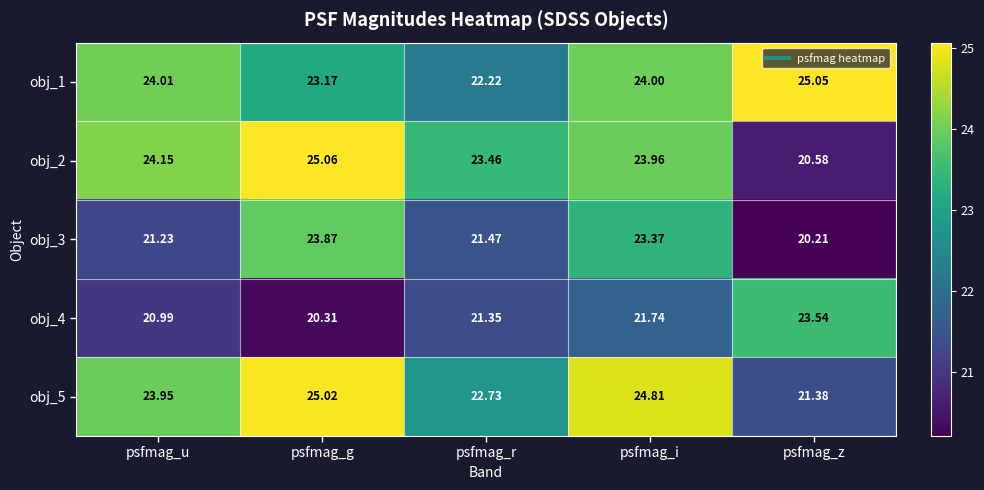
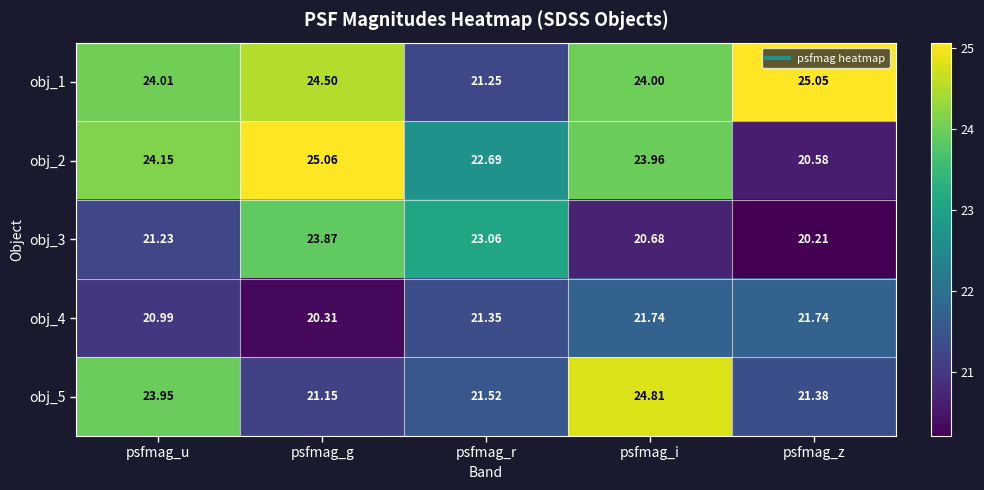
  {
    "obj_1": {
      "psfmag_u": 24.01,
-     "psfmag_g": 23.17,
-     "psfmag_r": 22.22,
+     "psfmag_g": 24.50,
+     "psfmag_r": 21.25,
      "psfmag_i": 24.00,
      "psfmag_z": 25.05
    },
    "obj_2": {
      "psfmag_u": 24.15,
      "psfmag_g": 25.06,
-     "psfmag_r": 23.46,
+     "psfmag_r": 22.69,
      "psfmag_i": 23.96,
      "psfmag_z": 20.58
    },
    "obj_3": {
      "psfmag_u": 21.23,
      "psfmag_g": 23.87,
-     "psfmag_r": 21.47,
-     "psfmag_i": 23.37,
+     "psfmag_r": 23.06,
+     "psfmag_i": 20.68,
      "psfmag_z": 20.21
    },
    "obj_4": {
      "psfmag_u": 20.99,
      "psfmag_g": 20.31,
      "psfmag_r": 21.35,
      "psfmag_i": 21.74,
-     "psfmag_z": 23.54
+     "psfmag_z": 21.74
    },
    "obj_5": {
      "psfmag_u": 23.95,
-     "psfmag_g": 25.02,
-     "psfmag_r": 22.73,
+     "psfmag_g": 21.15,
+     "psfmag_r": 21.52,
      "psfmag_i": 24.81,
      "psfmag_z": 21.38
    }
  }
